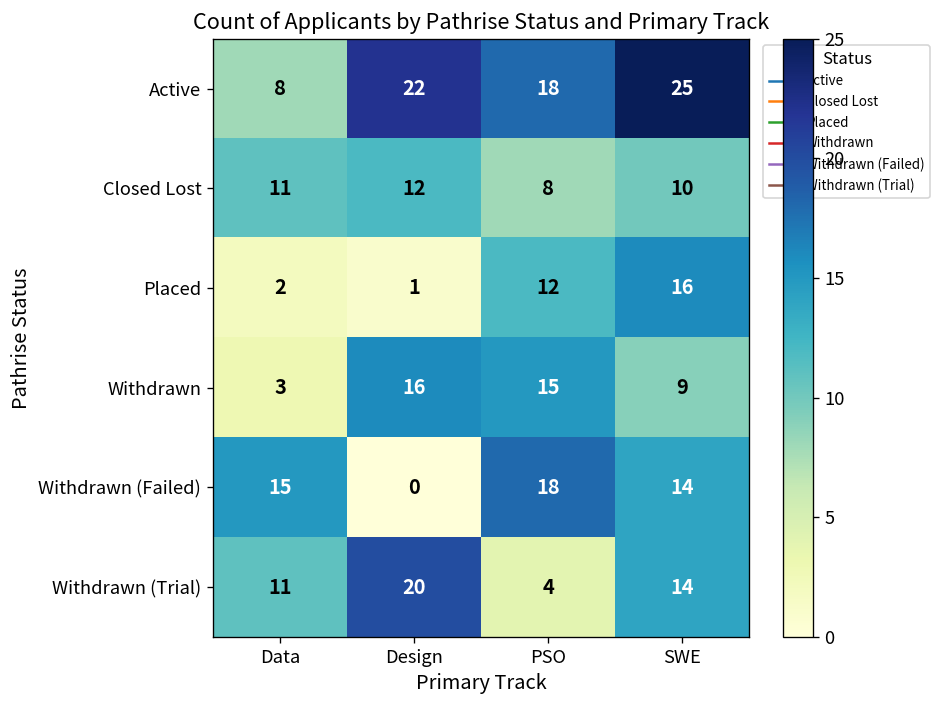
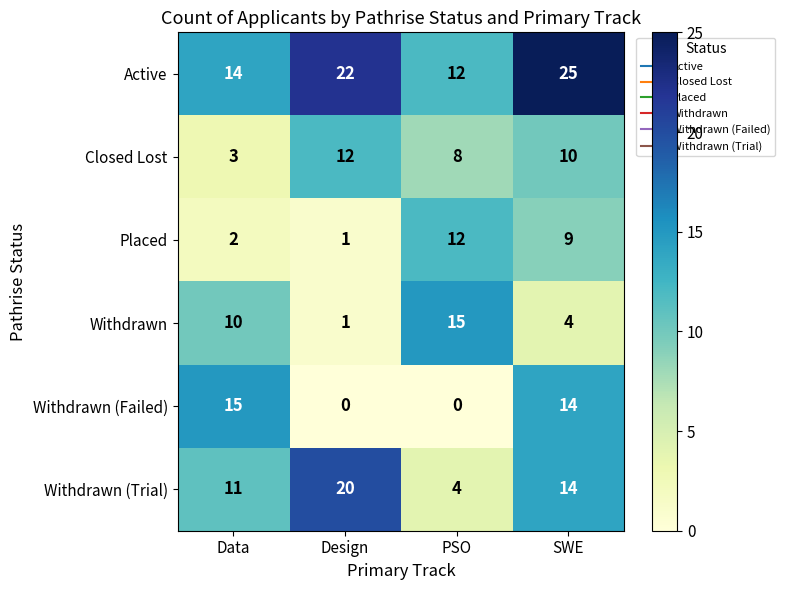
  {
    "Active": {
-     "Data": 8,
+     "Data": 14,
      "Design": 22,
-     "PSO": 18,
+     "PSO": 12,
      "SWE": 25
    },
    "Closed Lost": {
-     "Data": 11,
+     "Data": 3,
      "Design": 12,
      "PSO": 8,
      "SWE": 10
    },
    "Placed": {
      "Data": 2,
      "Design": 1,
      "PSO": 12,
-     "SWE": 16
+     "SWE": 9
    },
    "Withdrawn": {
-     "Data": 3,
-     "Design": 16,
+     "Data": 10,
+     "Design": 1,
      "PSO": 15,
-     "SWE": 9
+     "SWE": 4
    },
    "Withdrawn (Failed)": {
      "Data": 15,
      "Design": 0,
-     "PSO": 18,
+     "PSO": 0,
      "SWE": 14
    },
    "Withdrawn (Trial)": {
      "Data": 11,
      "Design": 20,
      "PSO": 4,
      "SWE": 14
    }
  }
